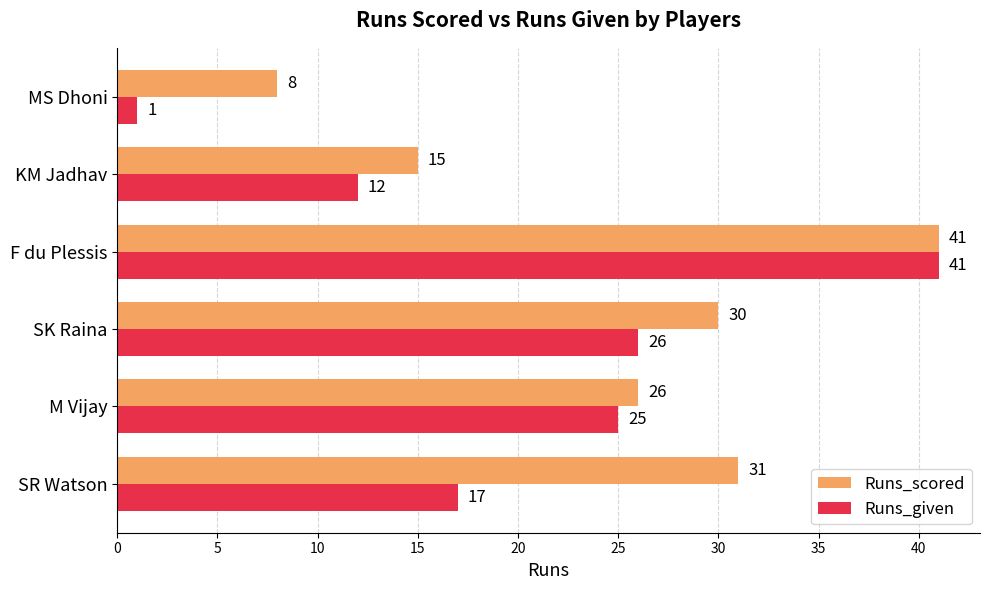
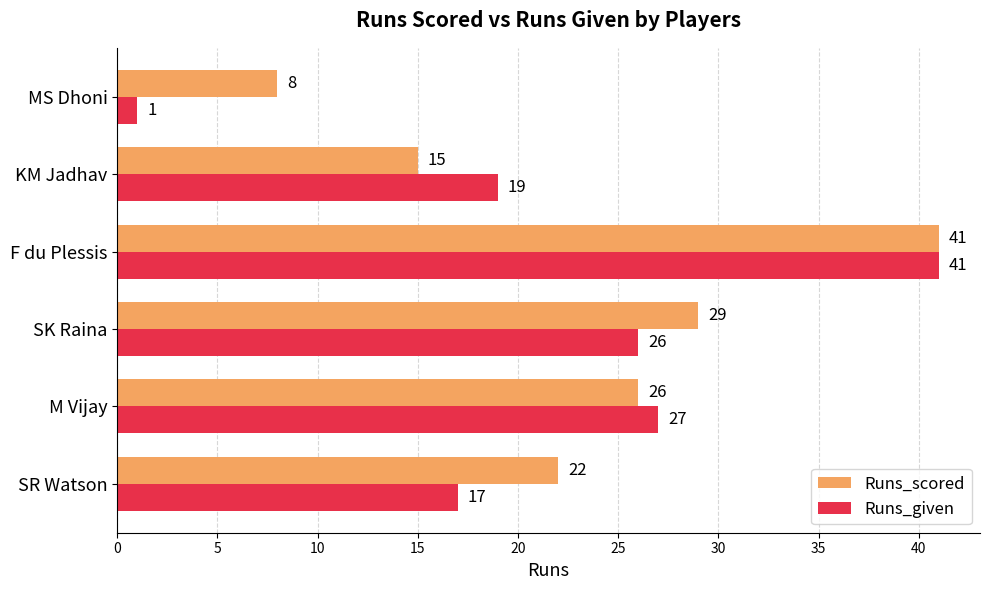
  {
    "Runs_scored": {
      "MS Dhoni": 8,
      "KM Jadhav": 15,
      "F du Plessis": 41,
-     "SK Raina": 30,
+     "SK Raina": 29,
      "M Vijay": 26,
-     "SR Watson": 31
+     "SR Watson": 22
    },
    "Runs_given": {
      "MS Dhoni": 1,
-     "KM Jadhav": 12,
+     "KM Jadhav": 19,
      "F du Plessis": 41,
      "SK Raina": 26,
-     "M Vijay": 25,
+     "M Vijay": 27,
      "SR Watson": 17
    }
  }
